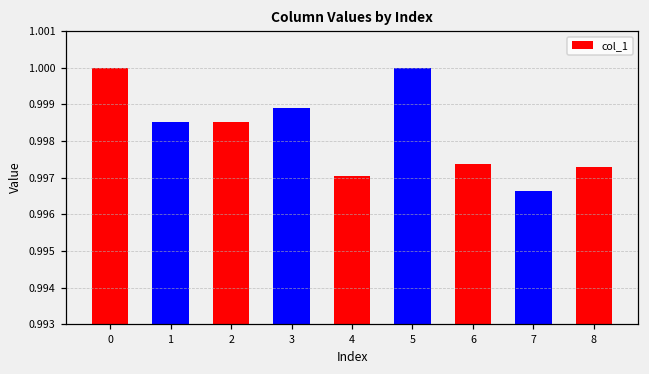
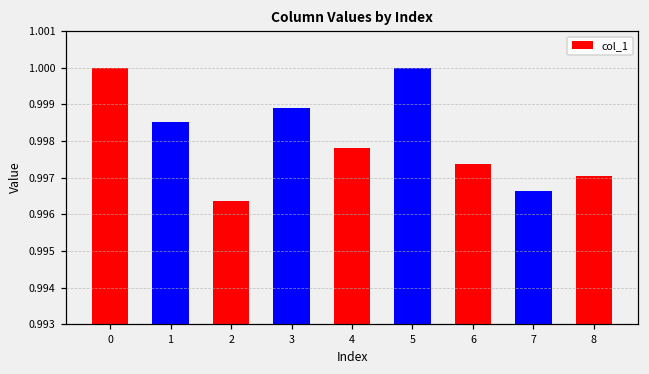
  {
    "0": 1.0000,
    "1": 0.9985,
-   "2": 0.9985,
+   "2": 0.9964,
    "3": 0.9989,
-   "4": 0.9970,
+   "4": 0.9978,
    "5": 1.0000,
    "6": 0.9974,
    "7": 0.9966,
-   "8": 0.9973
+   "8": 0.9970
  }
